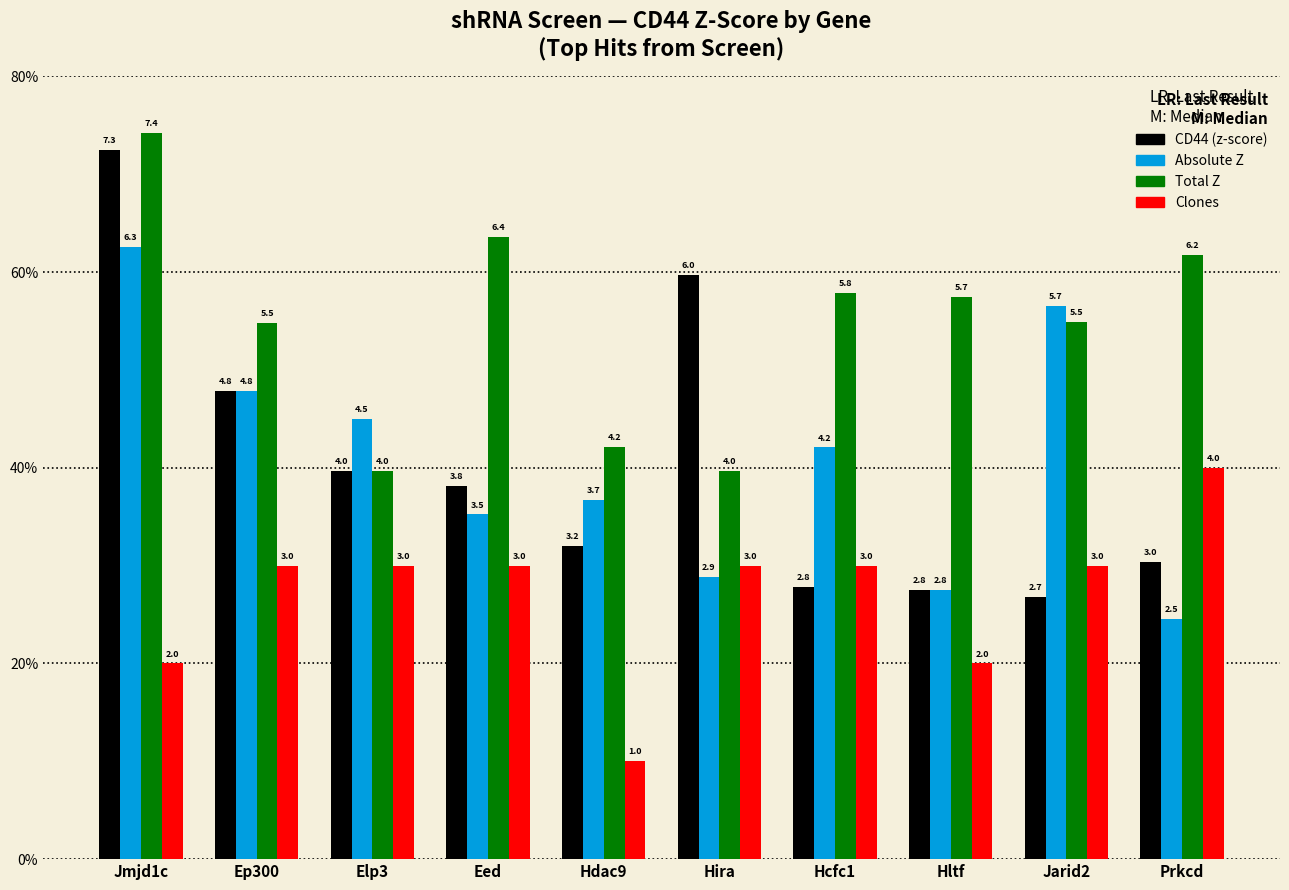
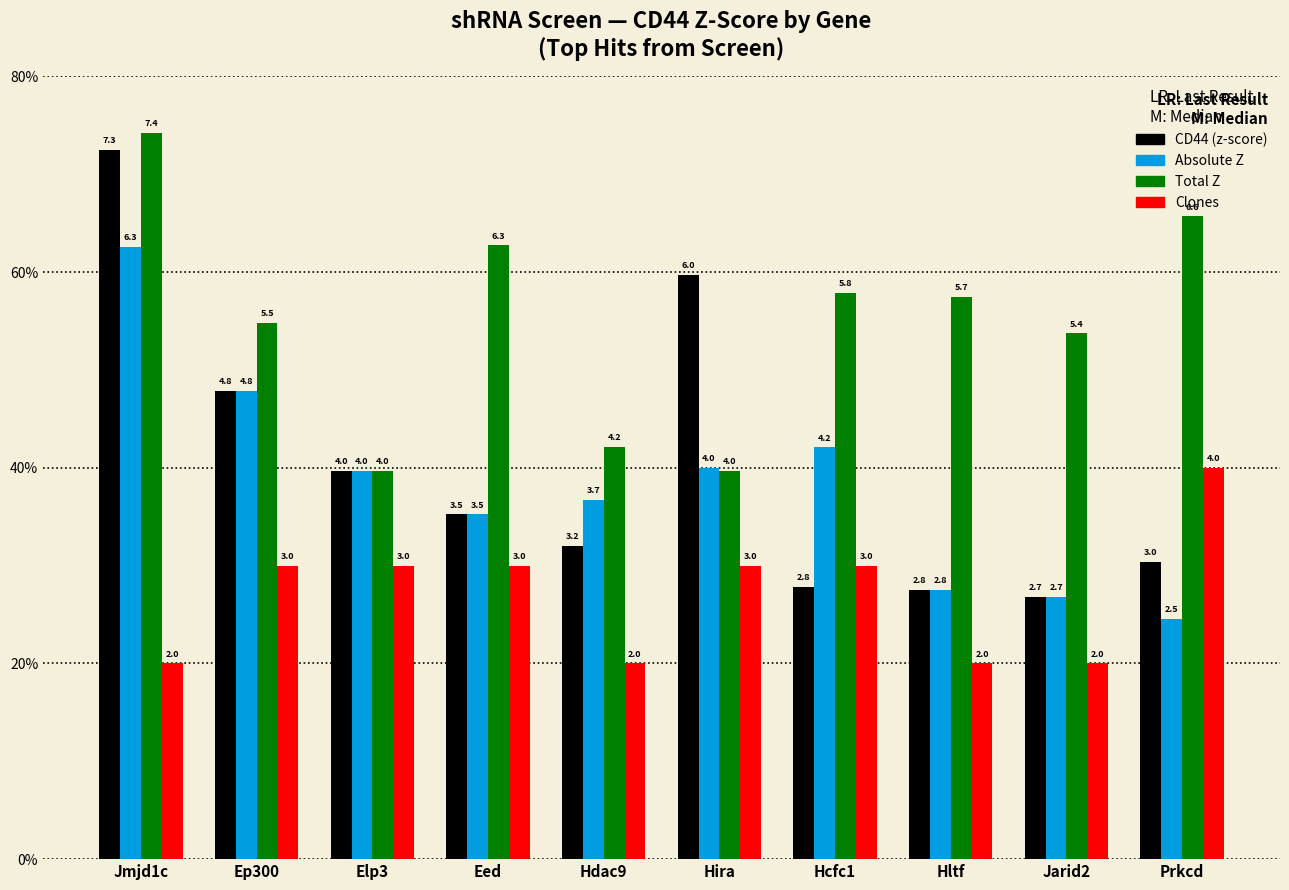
  {
    "CD44 (z-score)": {
      "Jmjd1c": 7.3,
      "Ep300": 4.8,
      "Elp3": 4.0,
-     "Eed": 3.8,
+     "Eed": 3.5,
      "Hdac9": 3.2,
      "Hira": 6.0,
      "Hcfc1": 2.8,
      "Hltf": 2.8,
      "Jarid2": 2.7,
      "Prkcd": 3.0
    },
    "Absolute Z": {
      "Jmjd1c": 6.3,
      "Ep300": 4.8,
-     "Elp3": 4.5,
+     "Elp3": 4.0,
      "Eed": 3.5,
      "Hdac9": 3.7,
-     "Hira": 2.9,
+     "Hira": 4.0,
      "Hcfc1": 4.2,
      "Hltf": 2.8,
-     "Jarid2": 5.7,
+     "Jarid2": 2.7,
      "Prkcd": 2.5
    },
    "Total Z": {
      "Jmjd1c": 7.4,
      "Ep300": 5.5,
      "Elp3": 4.0,
-     "Eed": 6.4,
+     "Eed": 6.3,
      "Hdac9": 4.2,
      "Hira": 4.0,
      "Hcfc1": 5.8,
      "Hltf": 5.7,
-     "Jarid2": 5.5,
-     "Prkcd": 6.2
+     "Jarid2": 5.4,
+     "Prkcd": 6.6
    },
    "Clones": {
      "Jmjd1c": 2.0,
      "Ep300": 3.0,
      "Elp3": 3.0,
      "Eed": 3.0,
-     "Hdac9": 1.0,
+     "Hdac9": 2.0,
      "Hira": 3.0,
      "Hcfc1": 3.0,
      "Hltf": 2.0,
-     "Jarid2": 3.0,
+     "Jarid2": 2.0,
      "Prkcd": 4.0
    }
  }
